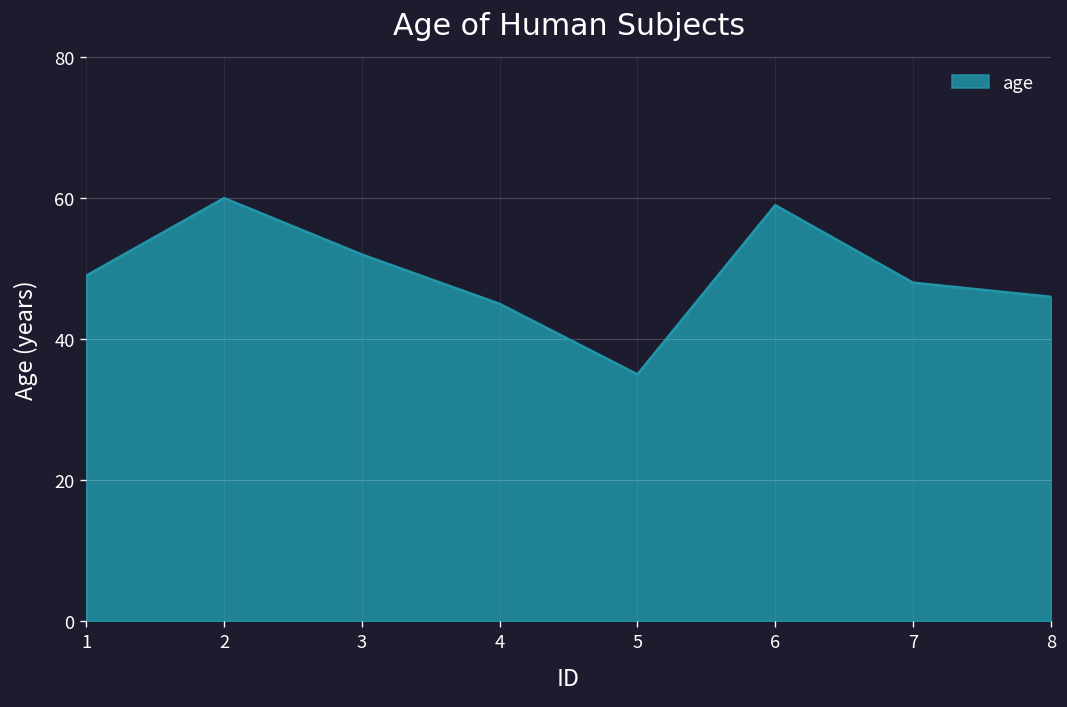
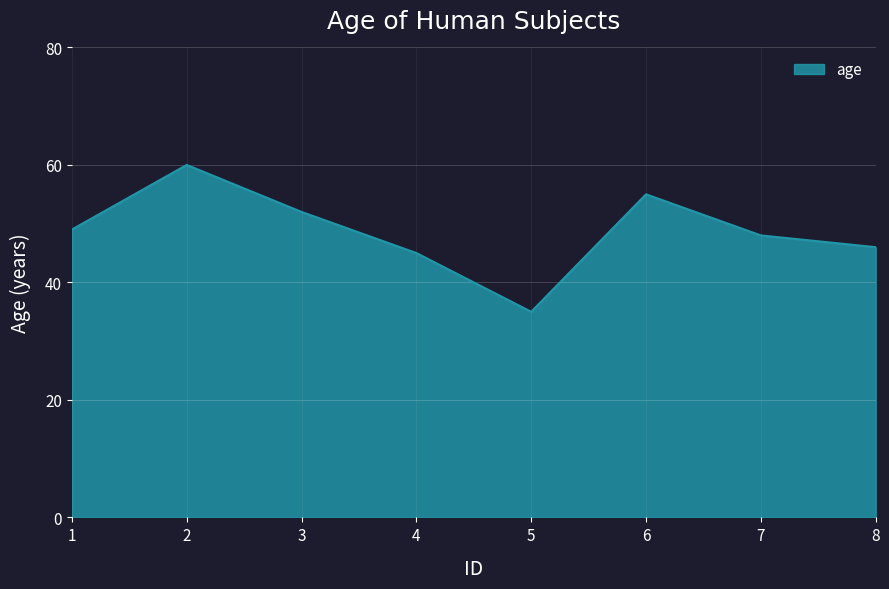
  {
    "1": 49,
    "2": 60,
    "3": 52,
    "4": 45,
    "5": 35,
-   "6": 59,
+   "6": 55,
    "7": 48,
    "8": 46
  }
